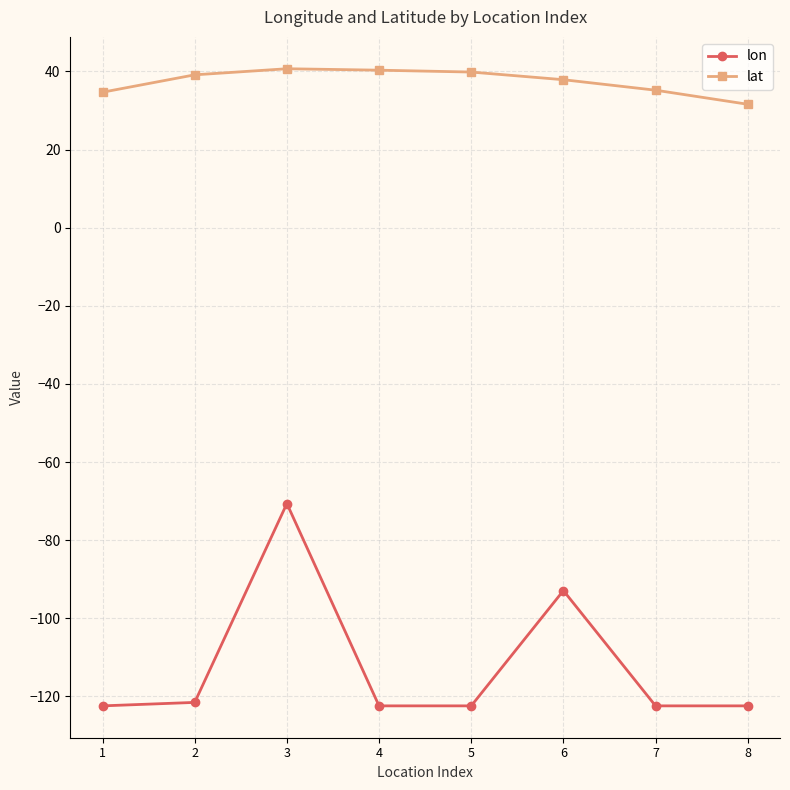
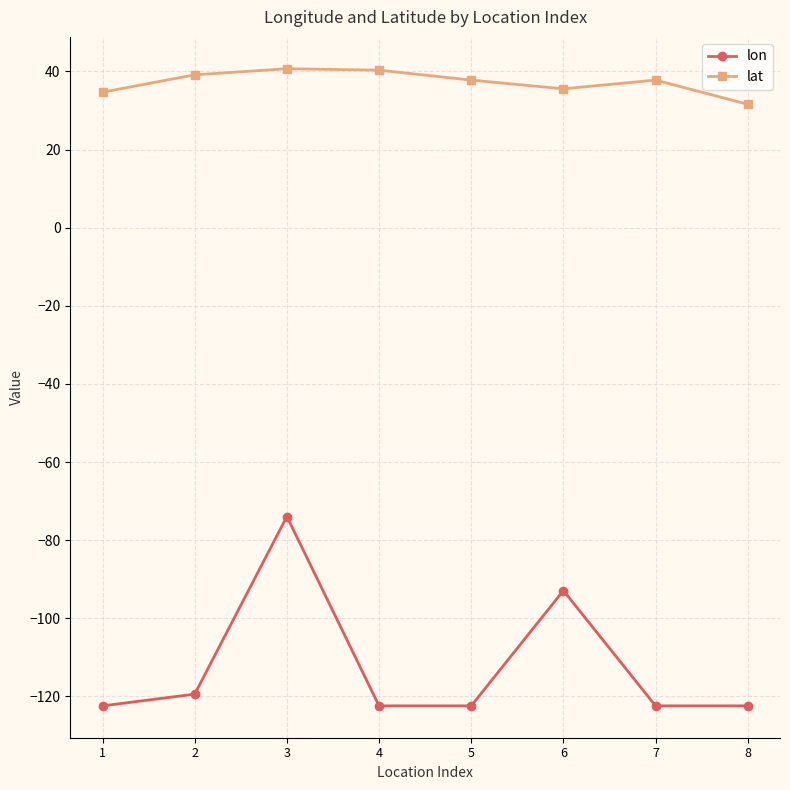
  {
    "lon": {
      "1": -122,
-     "2": -122,
-     "3": -71,
+     "2": -119,
+     "3": -74,
      "4": -122,
      "5": -122,
      "6": -93,
      "7": -122,
      "8": -122
    },
    "lat": {
      "1": 35,
      "2": 39,
      "3": 41,
      "4": 40,
-     "5": 40,
-     "6": 38,
-     "7": 35,
+     "5": 38,
+     "6": 36,
+     "7": 38,
      "8": 32
    }
  }
